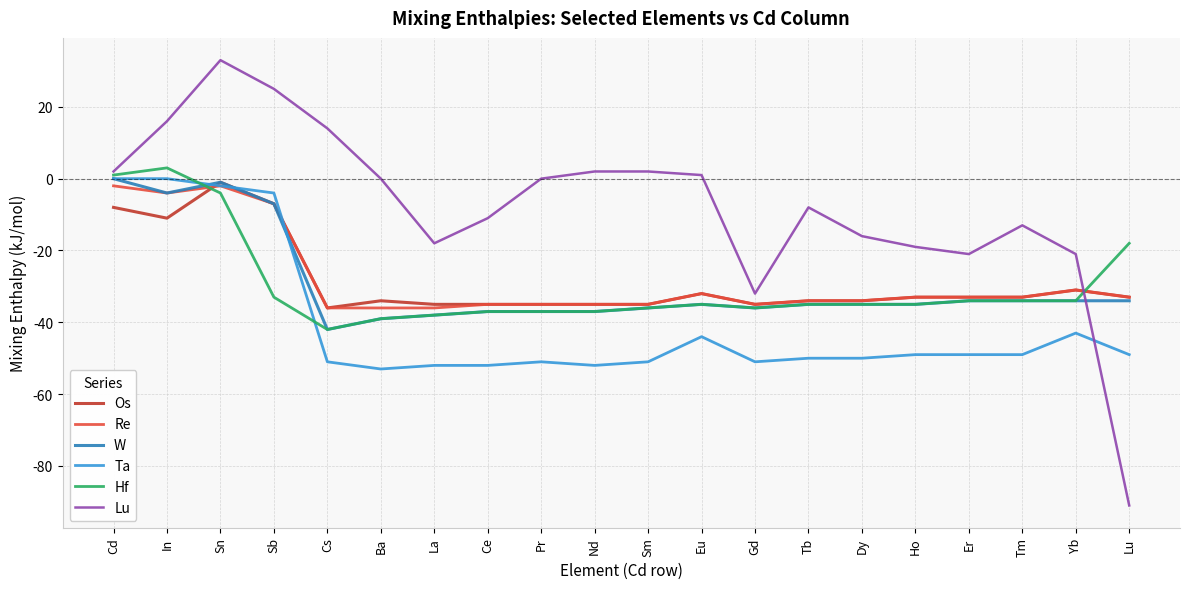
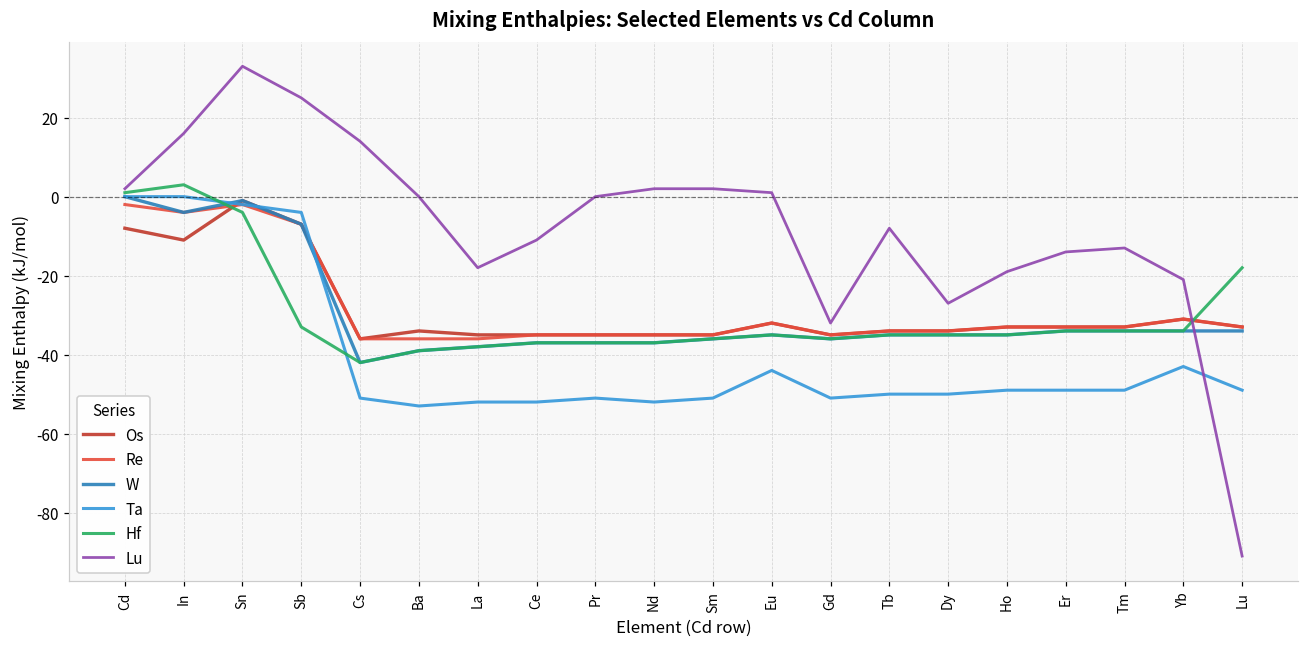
  {
    "Hf": {
      "Cd": 1,
      "In": 3,
      "Sn": -4,
      "Sb": -33,
      "Lu": -18
    },
    "Lu": {
      "Cd": 2,
      "In": 16,
      "Sn": 33,
      "Sb": 25,
      "Cs": 14,
      "Ba": 0,
      "La": -18,
      "Ce": -11,
      "Pr": 0,
      "Nd": 2,
      "Sm": 2,
      "Eu": 1,
      "Gd": -32,
      "Tb": -8,
-     "Dy": -16,
+     "Dy": -27,
      "Ho": -19,
-     "Er": -21,
+     "Er": -14,
      "Tm": -13,
      "Yb": -21,
      "Lu": -91
    }
  }
